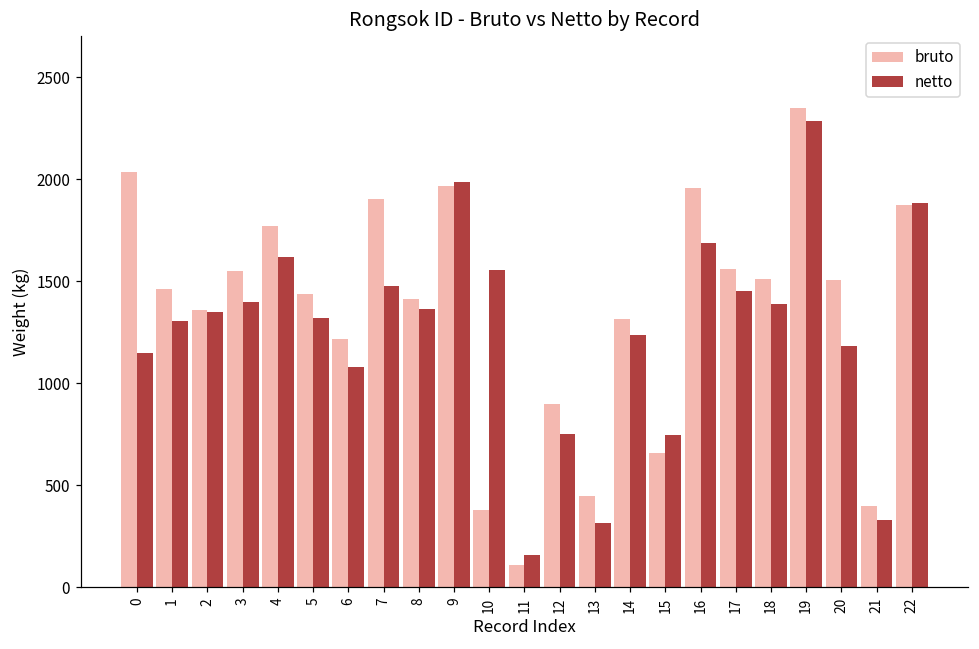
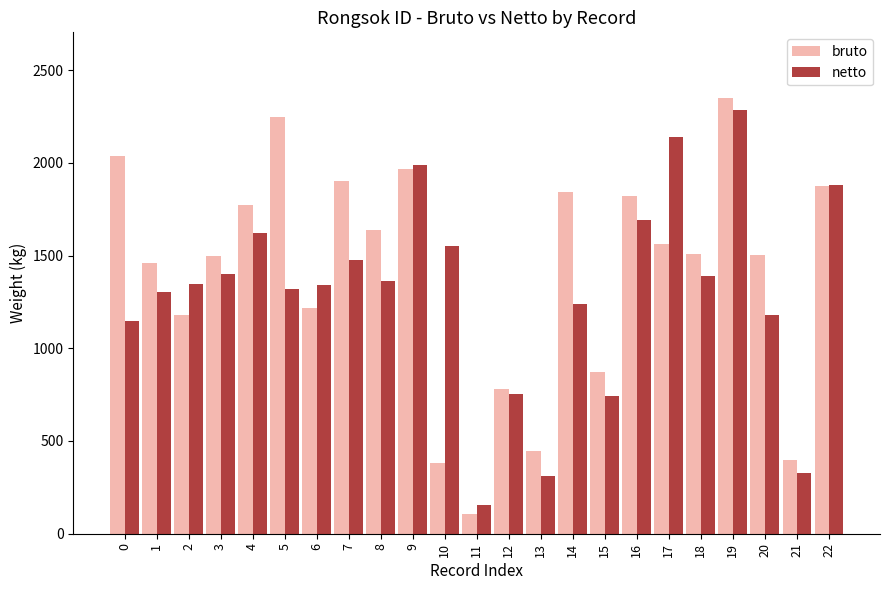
  {
    "bruto": {
      "0": 2040,
      "1": 1460,
-     "2": 1360,
-     "3": 1550,
+     "2": 1180,
+     "3": 1500,
      "4": 1770,
-     "5": 1440,
+     "5": 2250,
      "6": 1220,
      "7": 1900,
-     "8": 1410,
+     "8": 1640,
      "9": 1970,
      "10": 380,
      "11": 110,
-     "12": 900,
+     "12": 780,
      "13": 450,
-     "14": 1310,
-     "15": 660,
-     "16": 1960,
+     "14": 1840,
+     "15": 870,
+     "16": 1820,
      "17": 1560,
      "18": 1510,
      "19": 2350,
      "20": 1500,
      "21": 400,
      "22": 1870
    },
    "netto": {
      "0": 1150,
      "1": 1300,
      "2": 1350,
      "3": 1400,
      "4": 1620,
      "5": 1320,
-     "6": 1080,
+     "6": 1340,
      "7": 1480,
      "8": 1360,
      "9": 1990,
      "10": 1550,
      "11": 160,
      "12": 750,
      "13": 310,
      "14": 1240,
      "15": 740,
      "16": 1690,
-     "17": 1450,
+     "17": 2140,
      "18": 1390,
      "19": 2290,
      "20": 1180,
      "21": 330,
      "22": 1880
    }
  }
